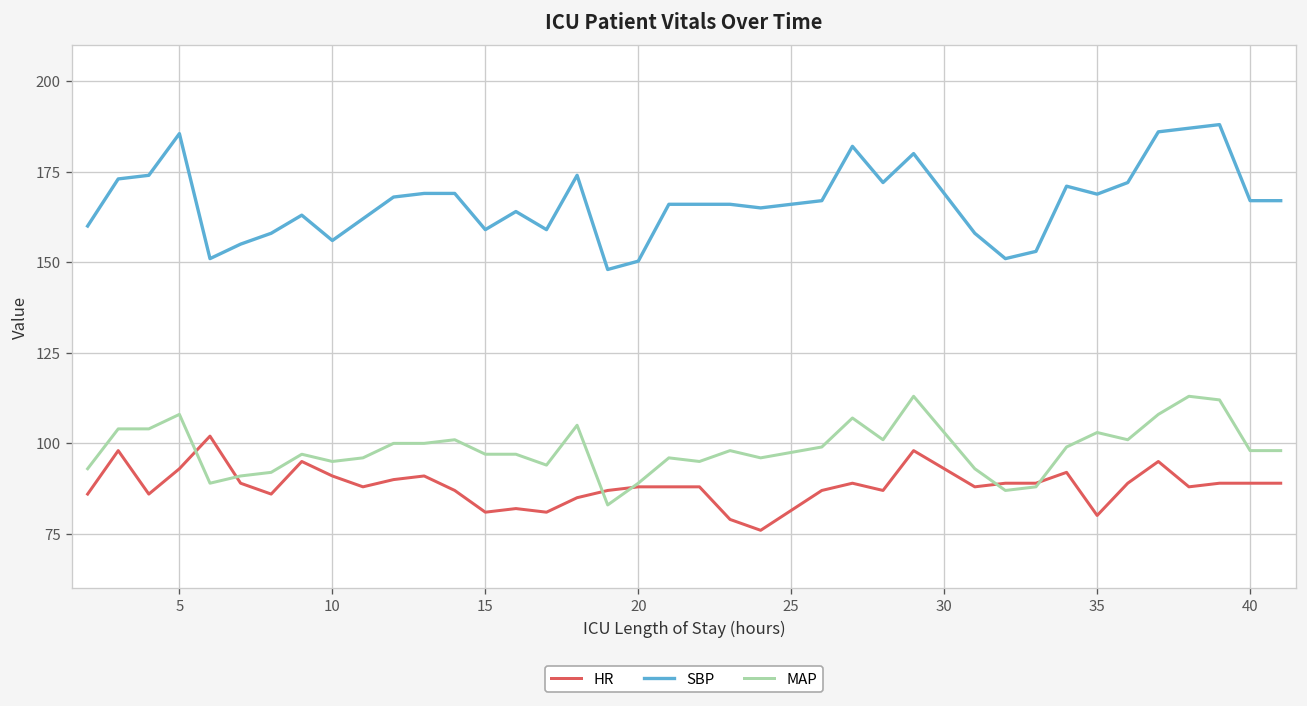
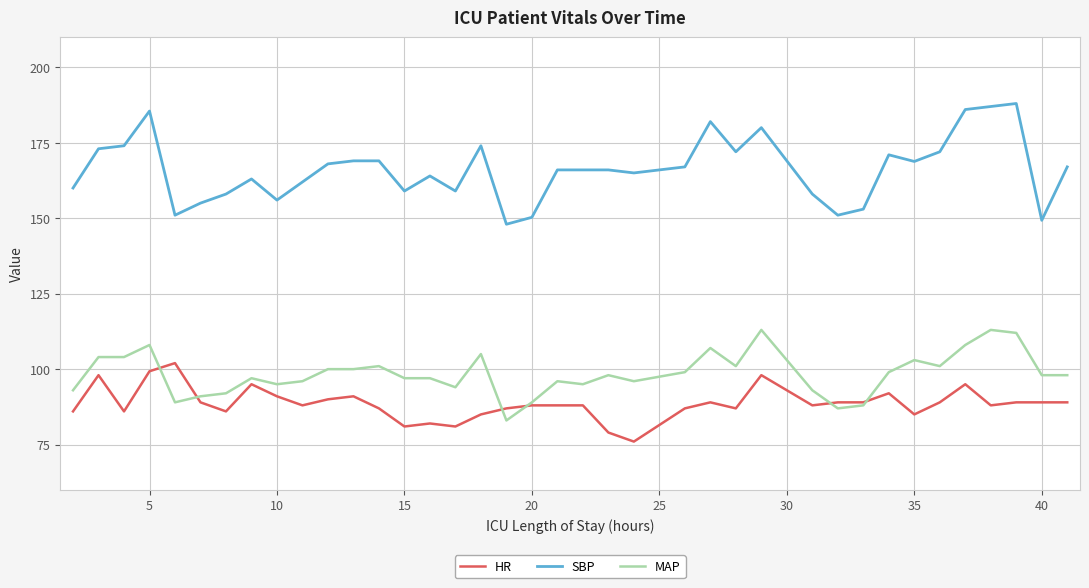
  {
    "HR": {
-     "5": 93,
+     "5": 99,
      "10": 91,
      "15": 81,
      "20": 88,
-     "35": 80,
+     "35": 85,
      "40": 89
    },
    "SBP": {
      "5": 186,
      "10": 156,
      "15": 159,
      "20": 150,
      "35": 169,
-     "40": 167
+     "40": 149
    },
    "MAP": {
      "5": 108,
      "10": 95,
      "15": 97,
      "20": 89,
      "35": 103,
      "40": 98
    }
  }
